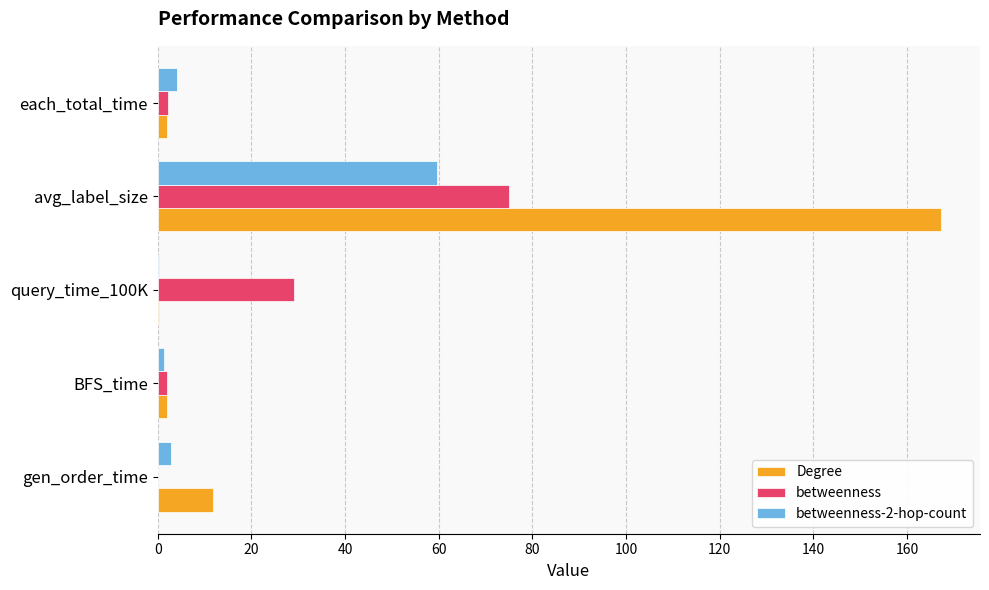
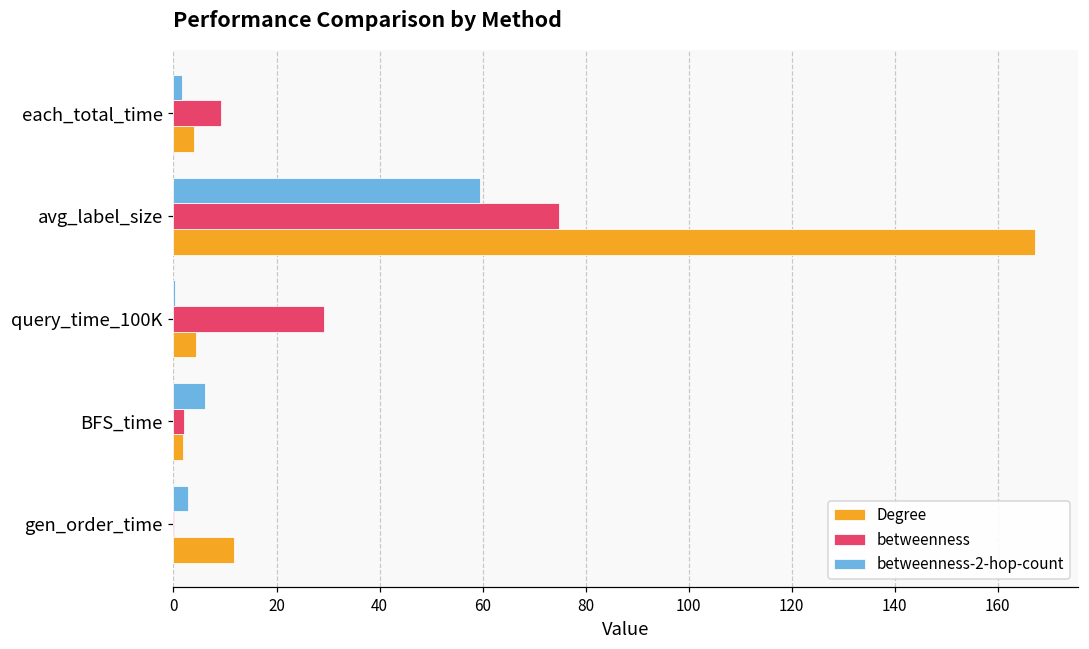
  {
    "Degree": {
-     "each_total_time": 2,
+     "each_total_time": 4,
      "avg_label_size": 167,
-     "query_time_100K": 0,
+     "query_time_100K": 4,
      "BFS_time": 2,
      "gen_order_time": 12
    },
    "betweenness": {
-     "each_total_time": 2,
+     "each_total_time": 9,
      "avg_label_size": 75,
      "query_time_100K": 29,
      "BFS_time": 2
    },
    "betweenness-2-hop-count": {
-     "each_total_time": 4,
+     "each_total_time": 2,
      "avg_label_size": 60,
-     "BFS_time": 1,
+     "BFS_time": 6,
      "gen_order_time": 3
    }
  }
